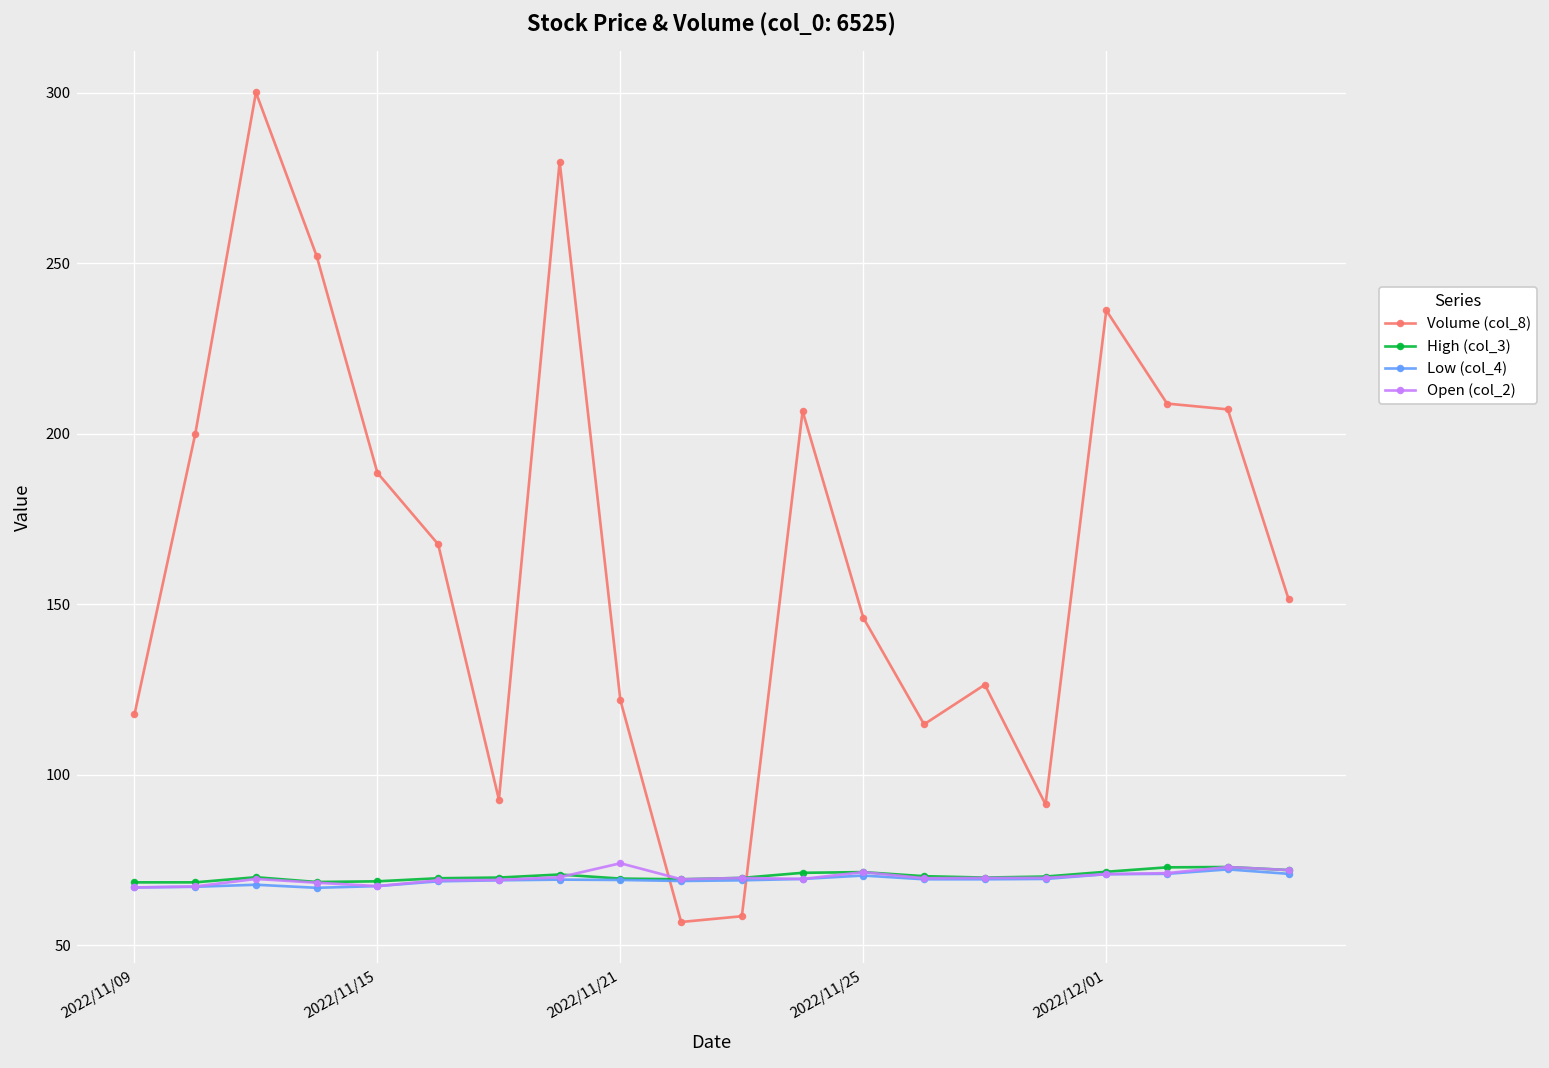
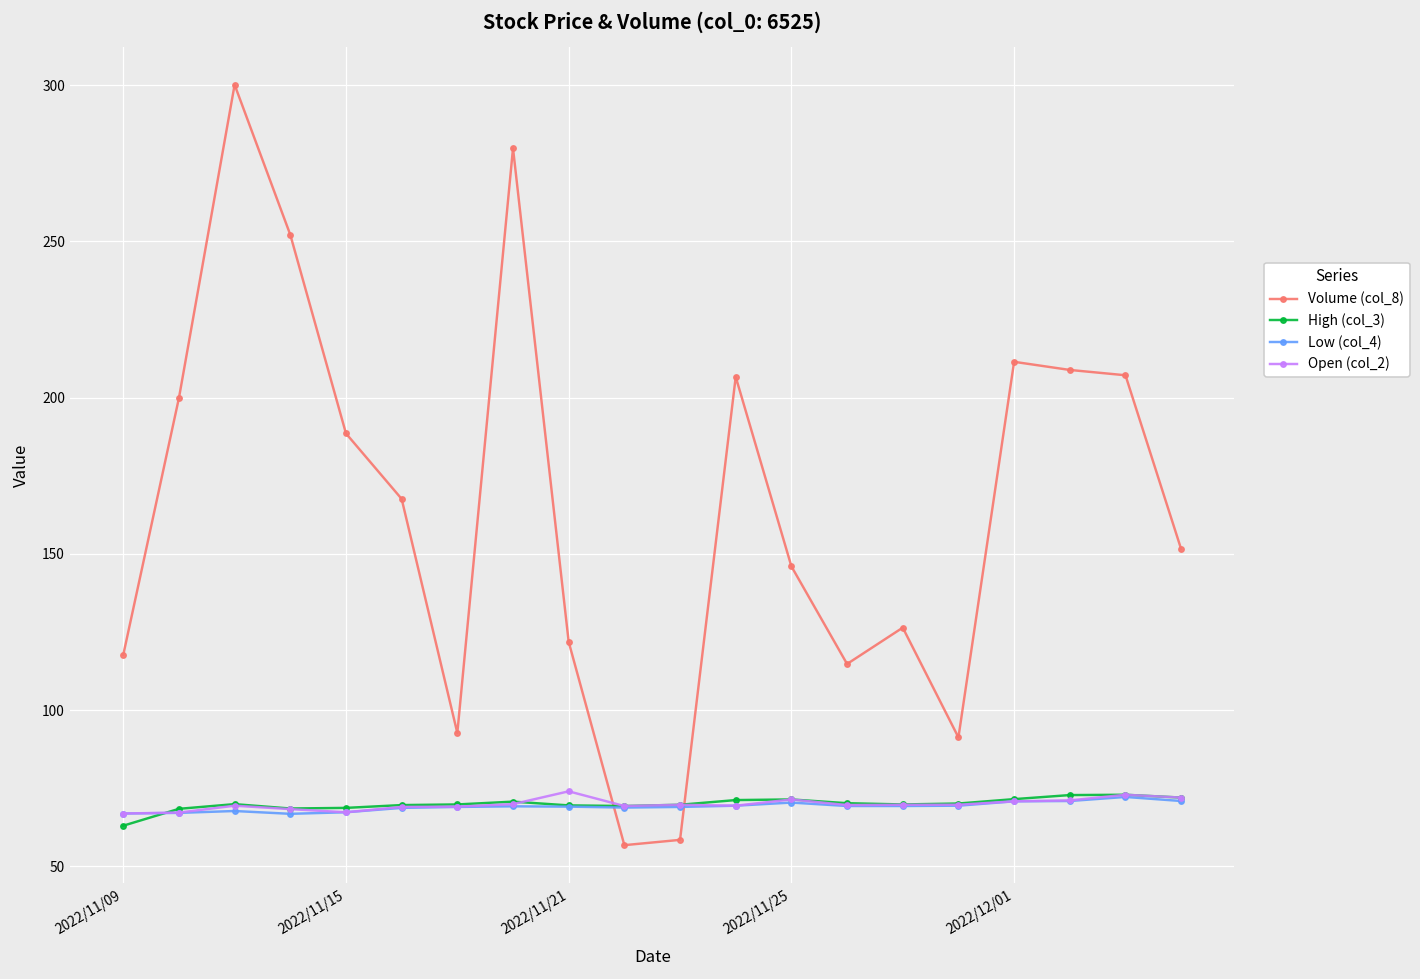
  {
    "Volume (col_8)": {
      "2022/11/09": 118,
      "2022/11/15": 189,
      "2022/11/21": 122,
      "2022/11/25": 146,
-     "2022/12/01": 236
+     "2022/12/01": 211
    },
    "High (col_3)": {
-     "2022/11/09": 68,
+     "2022/11/09": 63,
      "2022/11/15": 69
    },
    "Low (col_4)": {
      "2022/11/25": 70
    },
    "Open (col_2)": {
      "2022/11/21": 74
    }
  }
